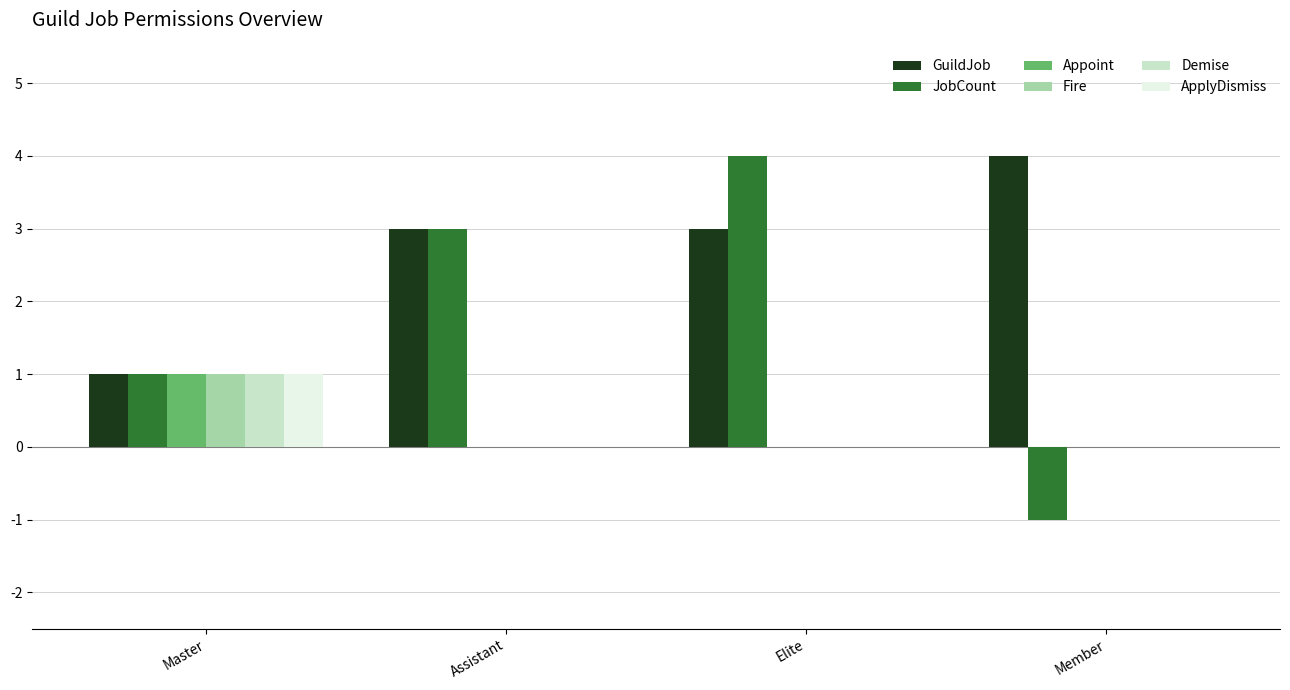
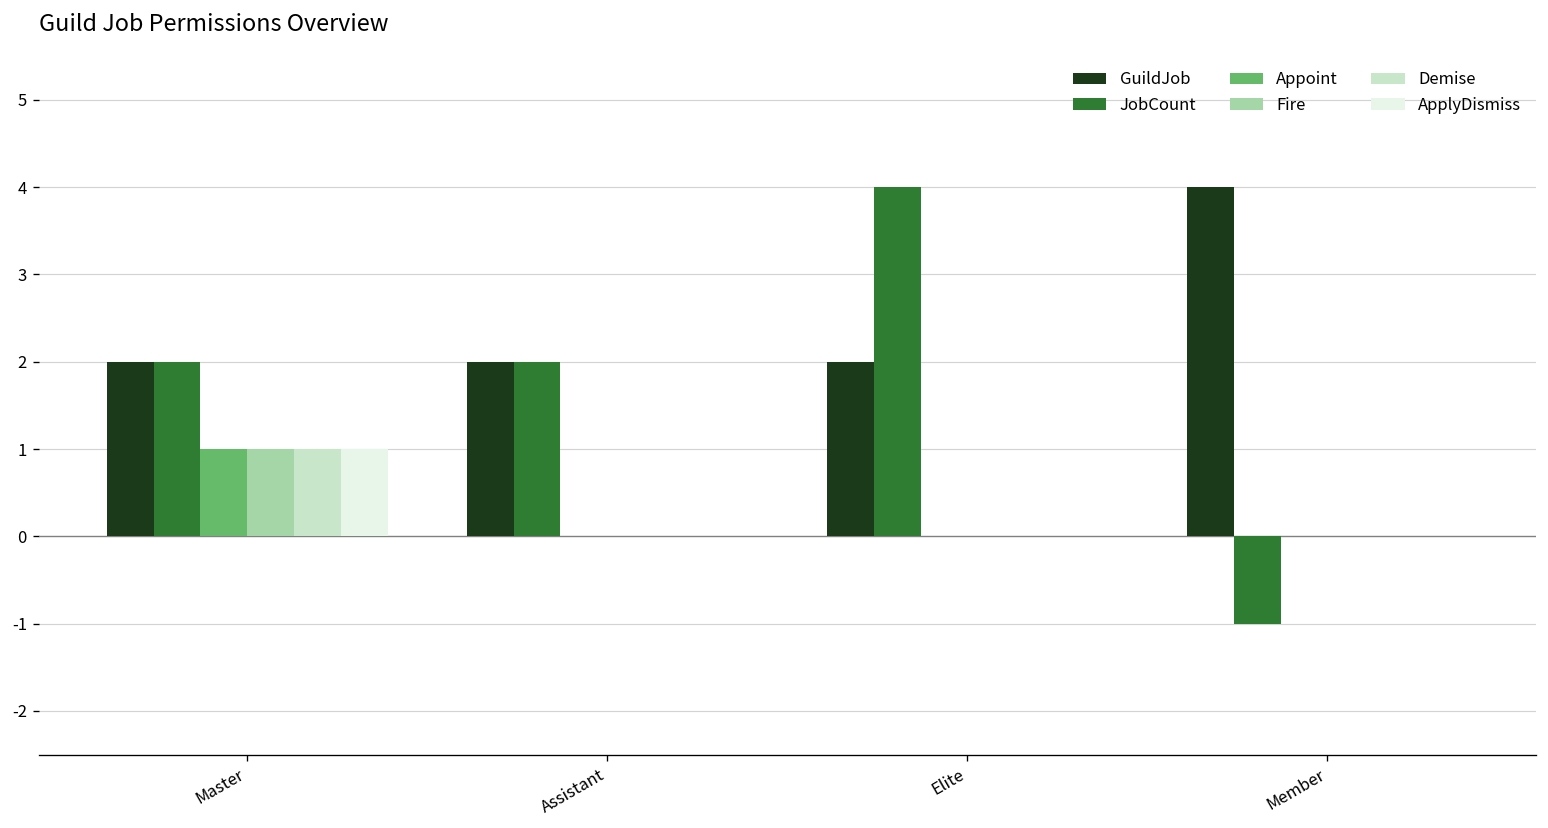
  {
    "GuildJob": {
-     "Master": 1,
-     "Assistant": 3,
-     "Elite": 3,
+     "Master": 2,
+     "Assistant": 2,
+     "Elite": 2,
      "Member": 4
    },
    "JobCount": {
-     "Master": 1,
-     "Assistant": 3,
+     "Master": 2,
+     "Assistant": 2,
      "Elite": 4,
      "Member": -1
    },
    "Appoint": {
      "Master": 1,
      "Assistant": 0,
      "Elite": 0,
      "Member": 0
    }
  }
